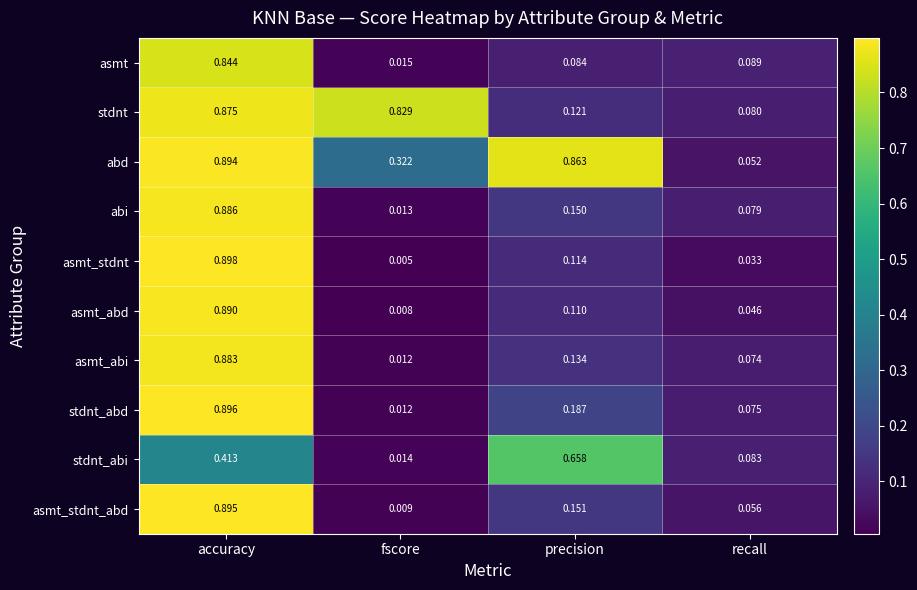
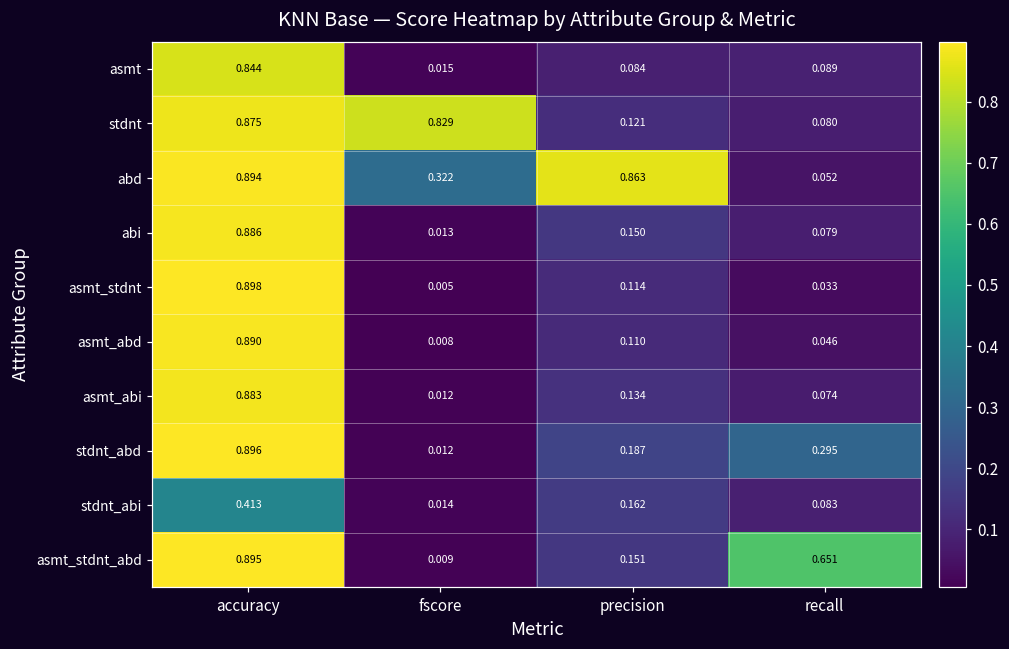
  {
    "asmt": {
      "accuracy": 0.844,
      "fscore": 0.015,
      "precision": 0.084,
      "recall": 0.089
    },
    "stdnt": {
      "accuracy": 0.875,
      "fscore": 0.829,
      "precision": 0.121,
      "recall": 0.080
    },
    "abd": {
      "accuracy": 0.894,
      "fscore": 0.322,
      "precision": 0.863,
      "recall": 0.052
    },
    "abi": {
      "accuracy": 0.886,
      "fscore": 0.013,
      "precision": 0.150,
      "recall": 0.079
    },
    "asmt_stdnt": {
      "accuracy": 0.898,
      "fscore": 0.005,
      "precision": 0.114,
      "recall": 0.033
    },
    "asmt_abd": {
      "accuracy": 0.890,
      "fscore": 0.008,
      "precision": 0.110,
      "recall": 0.046
    },
    "asmt_abi": {
      "accuracy": 0.883,
      "fscore": 0.012,
      "precision": 0.134,
      "recall": 0.074
    },
    "stdnt_abd": {
      "accuracy": 0.896,
      "fscore": 0.012,
      "precision": 0.187,
-     "recall": 0.075
+     "recall": 0.295
    },
    "stdnt_abi": {
      "accuracy": 0.413,
      "fscore": 0.014,
-     "precision": 0.658,
+     "precision": 0.162,
      "recall": 0.083
    },
    "asmt_stdnt_abd": {
      "accuracy": 0.895,
      "fscore": 0.009,
      "precision": 0.151,
-     "recall": 0.056
+     "recall": 0.651
    }
  }
